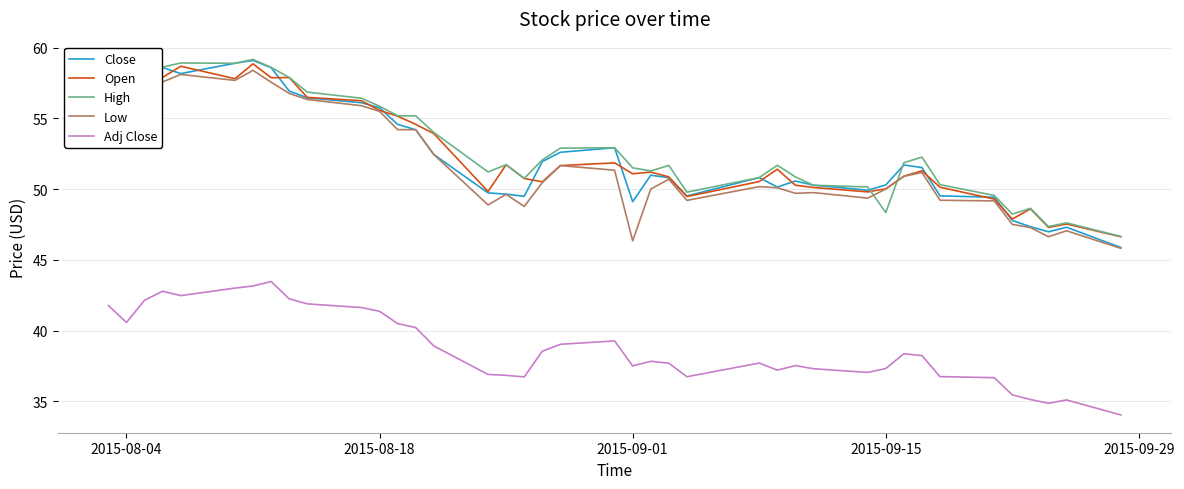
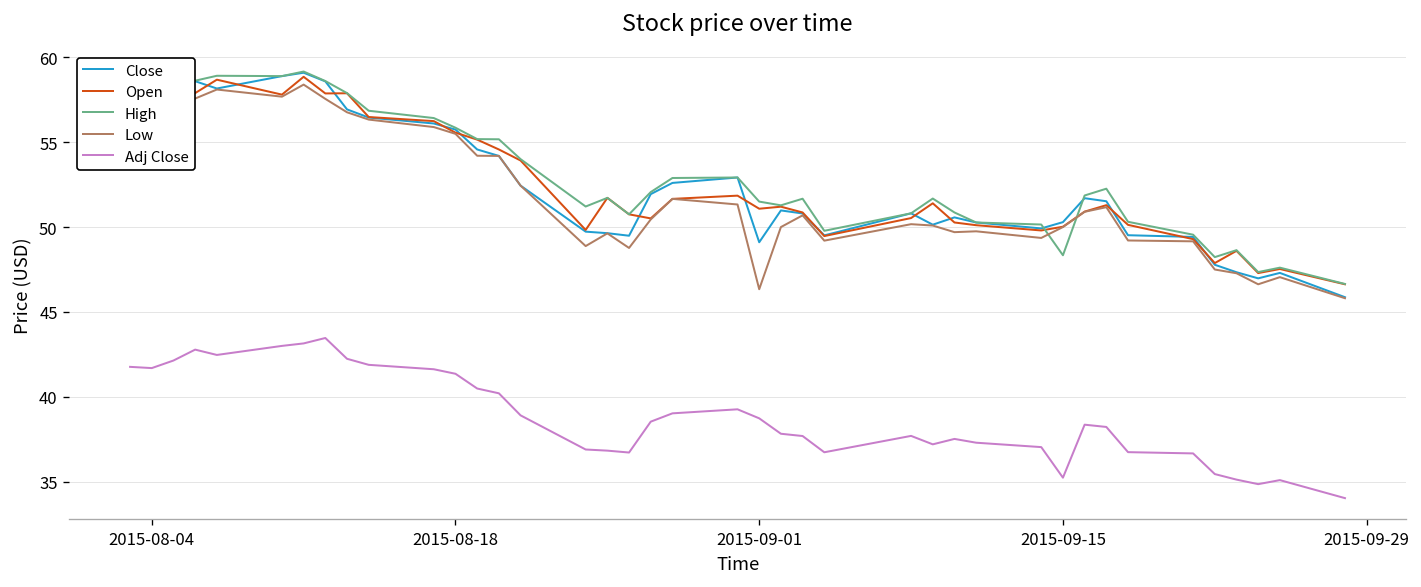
  {
    "Close": {
      "2015-09-01": 49.1,
      "2015-09-15": 50.3
    },
    "Open": {
      "2015-09-01": 51.1
    },
    "High": {
      "2015-09-01": 51.5,
      "2015-09-15": 48.3
    },
    "Low": {
      "2015-09-01": 46.3
    },
    "Adj Close": {
-     "2015-08-04": 40.6,
+     "2015-08-04": 41.7,
      "2015-08-18": 41.4,
-     "2015-09-01": 37.5,
-     "2015-09-15": 37.3
+     "2015-09-01": 38.7,
+     "2015-09-15": 35.2
    }
  }
